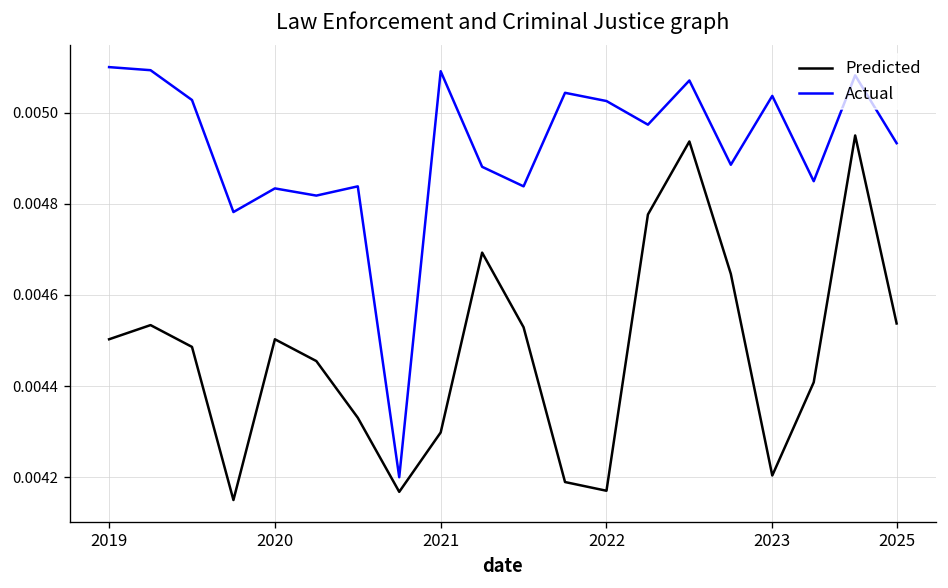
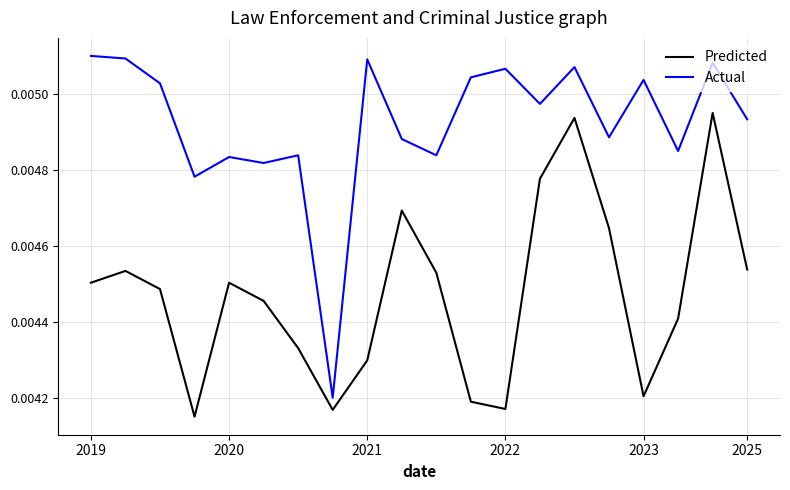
  {
    "Predicted": {
      "2019": 0.00450,
      "2020": 0.00450,
      "2021": 0.00430,
      "2022": 0.00417,
      "2023": 0.00420,
      "2025": 0.00454
    },
    "Actual": {
      "2019": 0.00510,
      "2020": 0.00483,
      "2021": 0.00509,
-     "2022": 0.00503,
+     "2022": 0.00507,
      "2023": 0.00504,
      "2025": 0.00493
    }
  }
